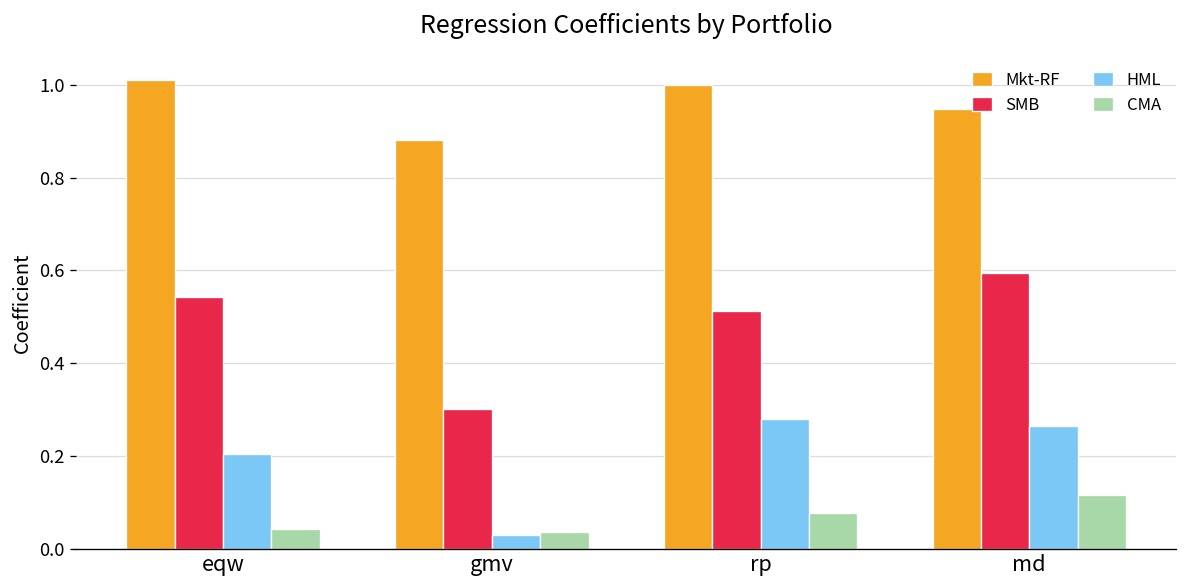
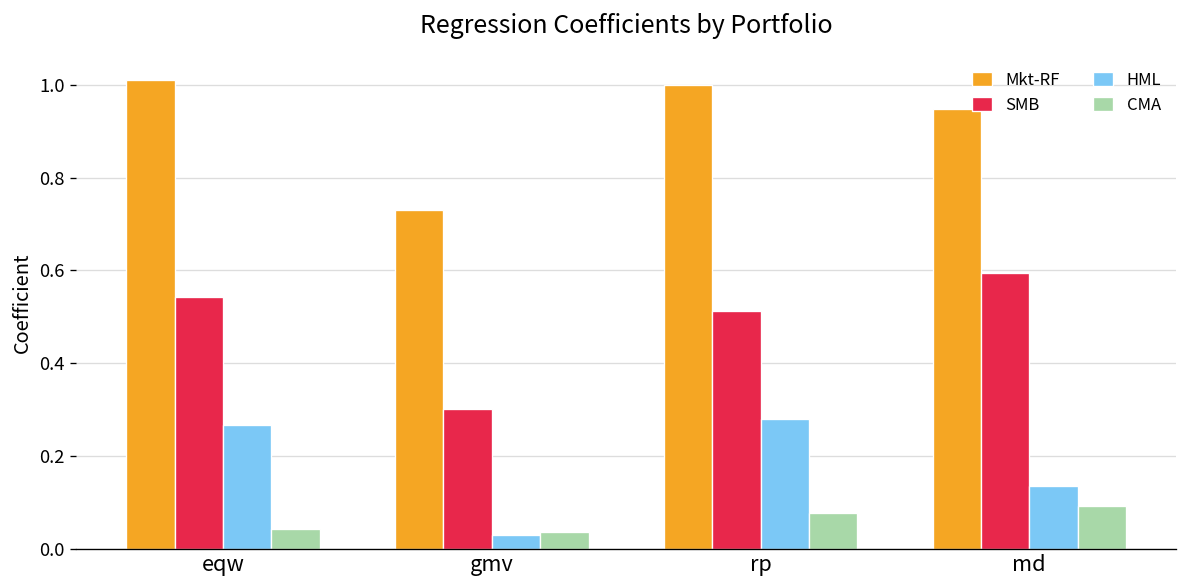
  {
    "Mkt-RF": {
      "eqw": 1.01,
-     "gmv": 0.88,
+     "gmv": 0.73,
      "rp": 1.00,
      "md": 0.95
    },
    "SMB": {
      "eqw": 0.54,
      "gmv": 0.30,
      "rp": 0.51,
      "md": 0.59
    },
    "HML": {
-     "eqw": 0.20,
+     "eqw": 0.27,
      "gmv": 0.03,
      "rp": 0.28,
-     "md": 0.26
+     "md": 0.13
    },
    "CMA": {
      "eqw": 0.04,
      "gmv": 0.03,
      "rp": 0.08,
-     "md": 0.11
+     "md": 0.09
    }
  }
